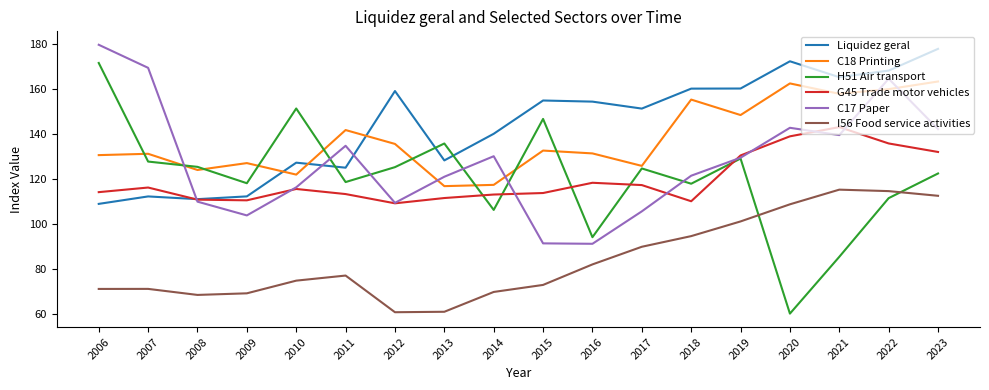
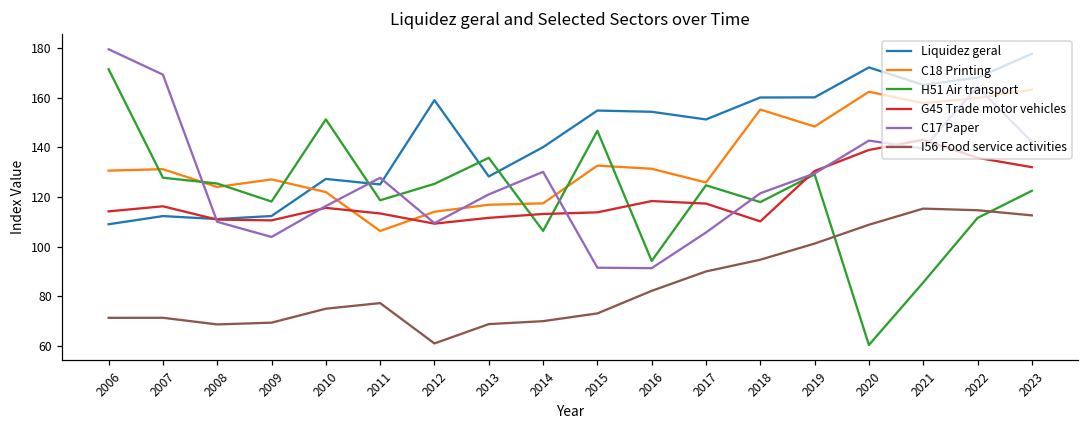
  {
    "Liquidez geral": {
      "2006": 109,
      "2007": 112,
      "2009": 112,
      "2010": 127,
      "2011": 125,
      "2012": 159,
      "2013": 128,
      "2014": 140,
      "2015": 155,
      "2016": 154,
      "2017": 151,
      "2018": 160,
      "2019": 160,
      "2020": 172
    },
    "C18 Printing": {
      "2006": 131,
      "2007": 131,
      "2008": 124,
      "2009": 127,
      "2010": 122,
-     "2011": 142,
-     "2012": 136,
+     "2011": 106,
+     "2012": 114,
      "2013": 117,
      "2014": 117,
      "2015": 133,
      "2016": 131,
      "2017": 126,
      "2018": 155,
      "2019": 148,
      "2020": 162
    },
    "H51 Air transport": {
      "2006": 172,
      "2007": 128,
      "2008": 125,
      "2009": 118,
      "2010": 151,
      "2011": 119,
      "2012": 125,
      "2013": 136,
      "2014": 106,
      "2015": 147,
      "2016": 94,
      "2017": 125,
      "2018": 118,
      "2020": 60,
      "2021": 86,
      "2022": 112,
      "2023": 123
    },
    "G45 Trade motor vehicles": {
      "2006": 114,
      "2007": 116,
      "2009": 111,
      "2011": 113,
      "2013": 112,
      "2014": 113,
      "2015": 114,
      "2016": 118,
      "2017": 117,
      "2018": 110,
      "2020": 139,
      "2022": 136,
      "2023": 132
    },
    "C17 Paper": {
      "2006": 180,
      "2007": 169,
      "2009": 104,
-     "2011": 135,
+     "2011": 128,
      "2013": 121,
      "2014": 130,
      "2015": 91,
      "2016": 91,
      "2017": 106,
      "2018": 122,
      "2020": 143,
      "2021": 140
    },
    "I56 Food service activities": {
      "2006": 71,
      "2007": 71,
      "2008": 69,
      "2009": 69,
      "2010": 75,
      "2011": 77,
      "2012": 61,
-     "2013": 61,
+     "2013": 69,
      "2014": 70,
      "2015": 73,
      "2016": 82,
      "2017": 90,
      "2018": 95,
      "2019": 101,
      "2020": 109,
      "2021": 115,
      "2022": 115,
      "2023": 113
    }
  }
